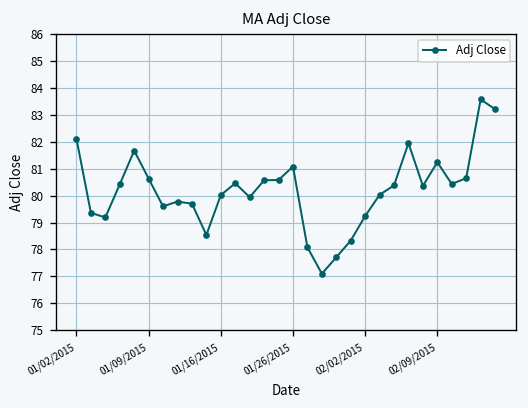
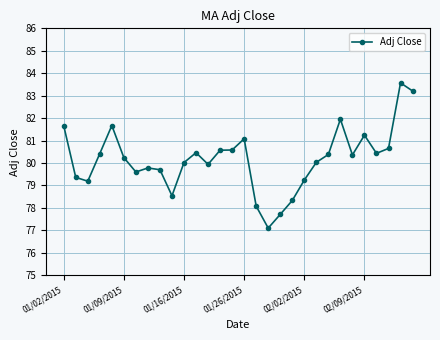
  {
-   "01/02/2015": 82.1,
-   "01/09/2015": 80.6,
+   "01/02/2015": 81.7,
+   "01/09/2015": 80.2,
    "01/16/2015": 80.0,
    "01/26/2015": 81.1,
    "02/02/2015": 79.2,
    "02/09/2015": 81.2
  }
